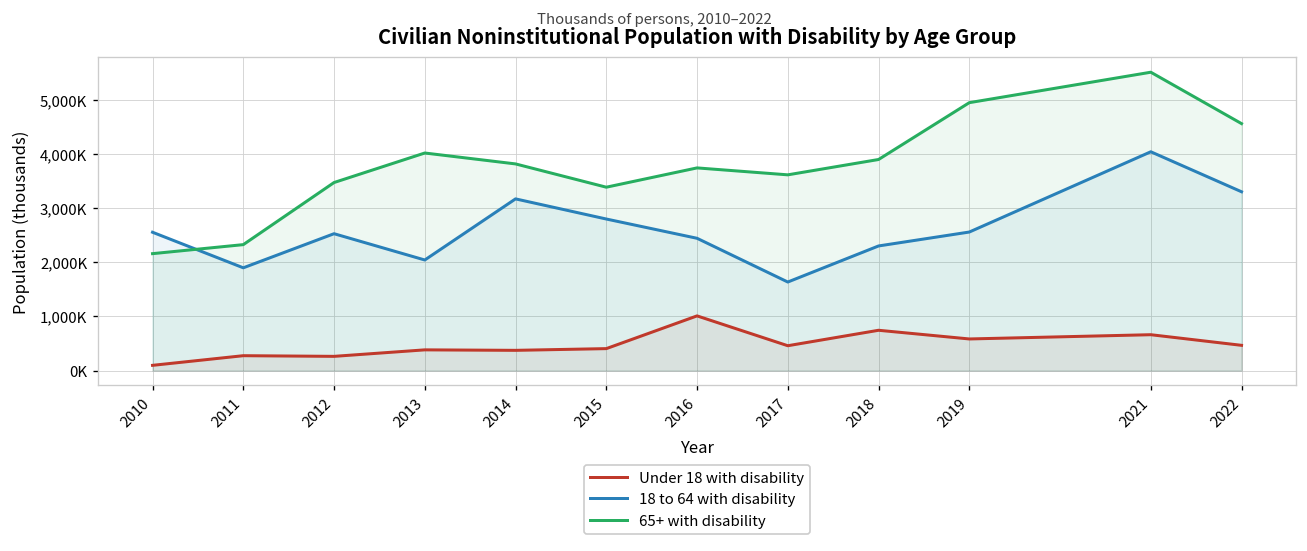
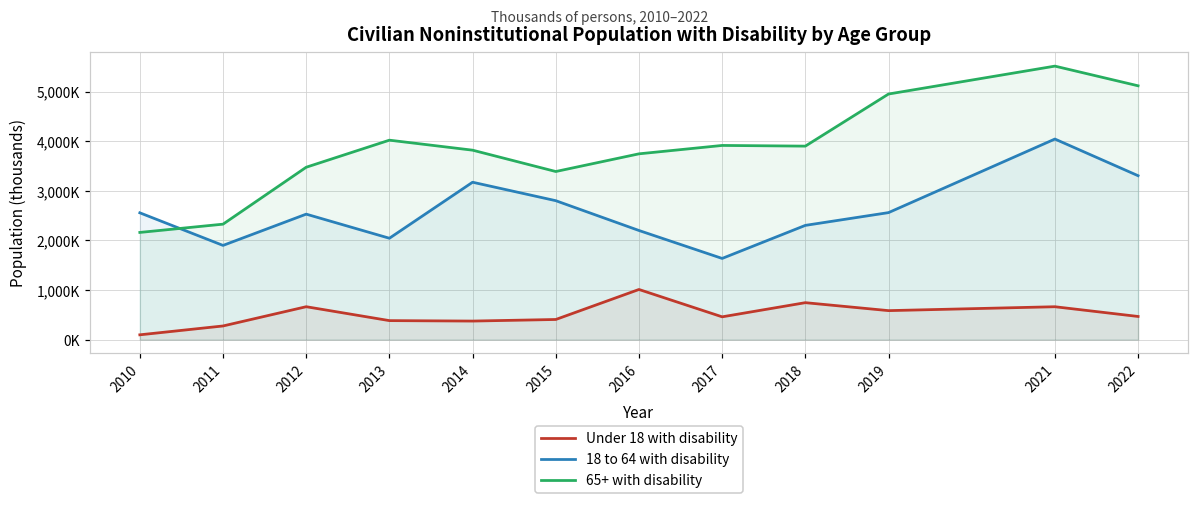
  {
    "Under 18 with disability": {
      "2010": "100,000",
      "2011": "300,000",
-     "2012": "300,000",
+     "2012": "700,000",
      "2013": "400,000",
      "2014": "400,000",
      "2015": "400,000",
      "2016": "1,000,000",
      "2017": "500,000",
      "2018": "700,000",
      "2019": "600,000",
      "2021": "700,000",
      "2022": "500,000"
    },
    "18 to 64 with disability": {
      "2010": "2,600,000",
      "2011": "1,900,000",
      "2012": "2,500,000",
      "2013": "2,000,000",
      "2014": "3,200,000",
      "2015": "2,800,000",
-     "2016": "2,400,000",
+     "2016": "2,200,000",
      "2017": "1,600,000",
      "2018": "2,300,000",
      "2019": "2,600,000",
      "2021": "4,000,000",
      "2022": "3,300,000"
    },
    "65+ with disability": {
      "2010": "2,200,000",
      "2011": "2,300,000",
      "2012": "3,500,000",
      "2013": "4,000,000",
      "2014": "3,800,000",
      "2015": "3,400,000",
      "2016": "3,700,000",
-     "2017": "3,600,000",
+     "2017": "3,900,000",
      "2018": "3,900,000",
      "2019": "5,000,000",
      "2021": "5,500,000",
-     "2022": "4,600,000"
+     "2022": "5,100,000"
    }
  }
